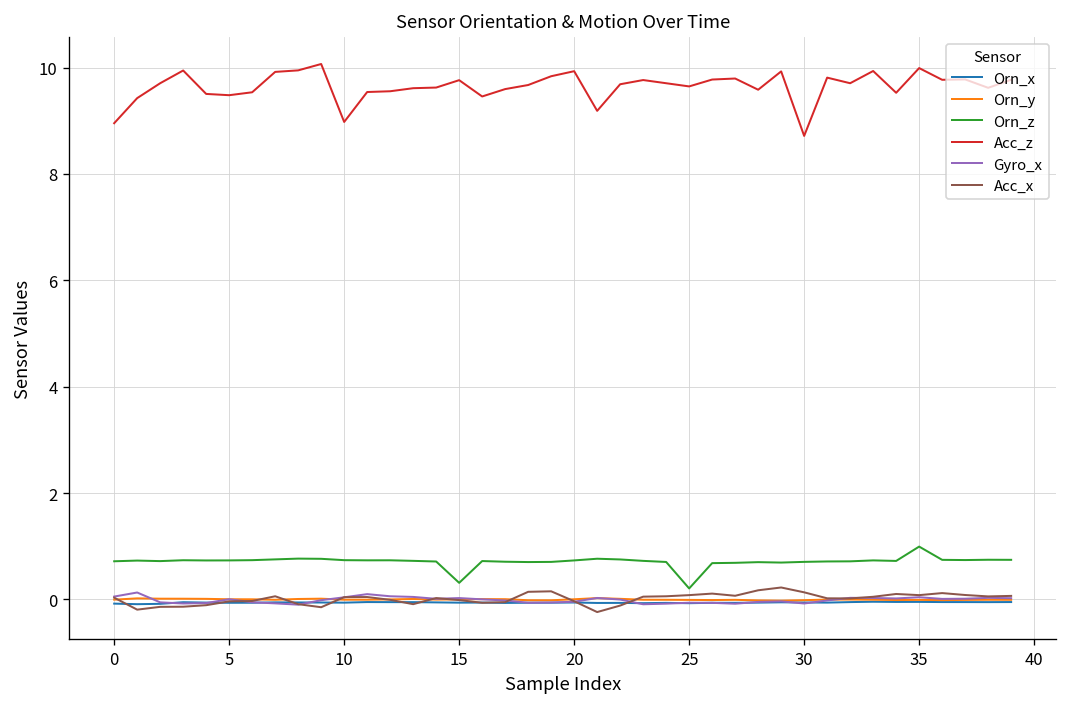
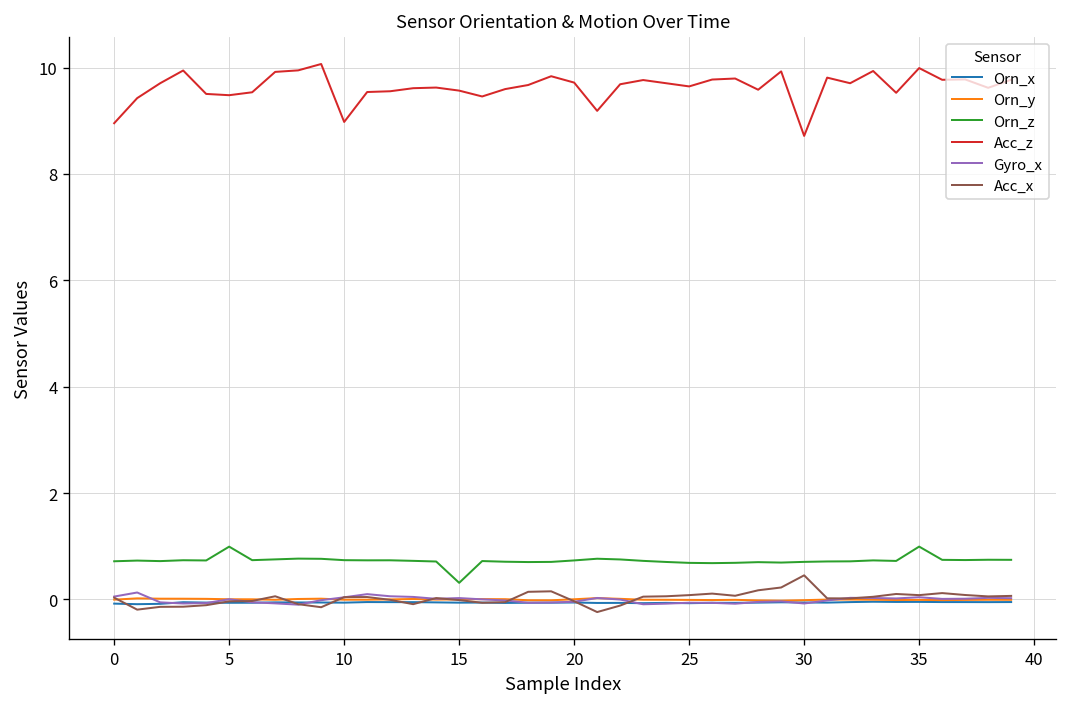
  {
    "Orn_x": {
      "0": -0.1
    },
    "Orn_z": {
      "0": 0.7,
-     "5": 0.7,
+     "5": 1.0,
      "10": 0.7,
      "15": 0.3,
      "20": 0.7,
-     "25": 0.2,
+     "25": 0.7,
      "30": 0.7,
      "35": 1.0
    },
    "Acc_z": {
      "0": 9.0,
      "5": 9.5,
      "10": 9.0,
-     "15": 9.8,
-     "20": 9.9,
+     "15": 9.6,
+     "20": 9.7,
      "25": 9.6,
      "30": 8.7,
      "35": 10.0
    },
    "Acc_x": {
      "25": 0.1,
-     "30": 0.1
+     "30": 0.5
    }
  }
